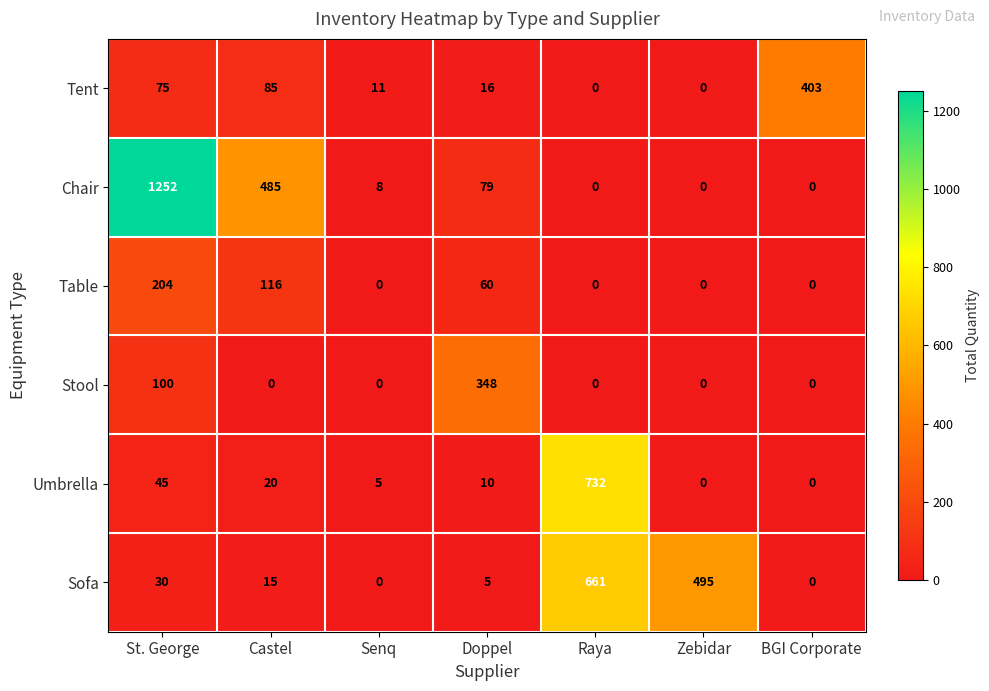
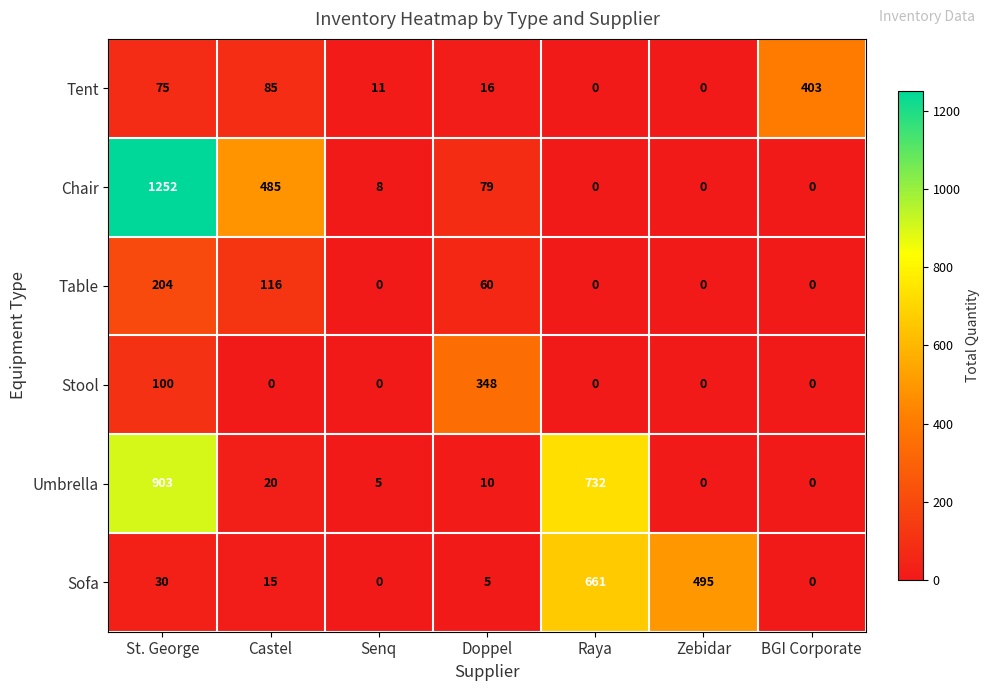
  {
    "Tent": {
      "St. George": 75,
      "Castel": 85,
      "Senq": 11,
      "Doppel": 16,
      "Raya": 0,
      "Zebidar": 0,
      "BGI Corporate": 403
    },
    "Chair": {
      "St. George": 1252,
      "Castel": 485,
      "Senq": 8,
      "Doppel": 79,
      "Raya": 0,
      "Zebidar": 0,
      "BGI Corporate": 0
    },
    "Table": {
      "St. George": 204,
      "Castel": 116,
      "Senq": 0,
      "Doppel": 60,
      "Raya": 0,
      "Zebidar": 0,
      "BGI Corporate": 0
    },
    "Stool": {
      "St. George": 100,
      "Castel": 0,
      "Senq": 0,
      "Doppel": 348,
      "Raya": 0,
      "Zebidar": 0,
      "BGI Corporate": 0
    },
    "Umbrella": {
-     "St. George": 45,
+     "St. George": 903,
      "Castel": 20,
      "Senq": 5,
      "Doppel": 10,
      "Raya": 732,
      "Zebidar": 0,
      "BGI Corporate": 0
    },
    "Sofa": {
      "St. George": 30,
      "Castel": 15,
      "Senq": 0,
      "Doppel": 5,
      "Raya": 661,
      "Zebidar": 495,
      "BGI Corporate": 0
    }
  }
